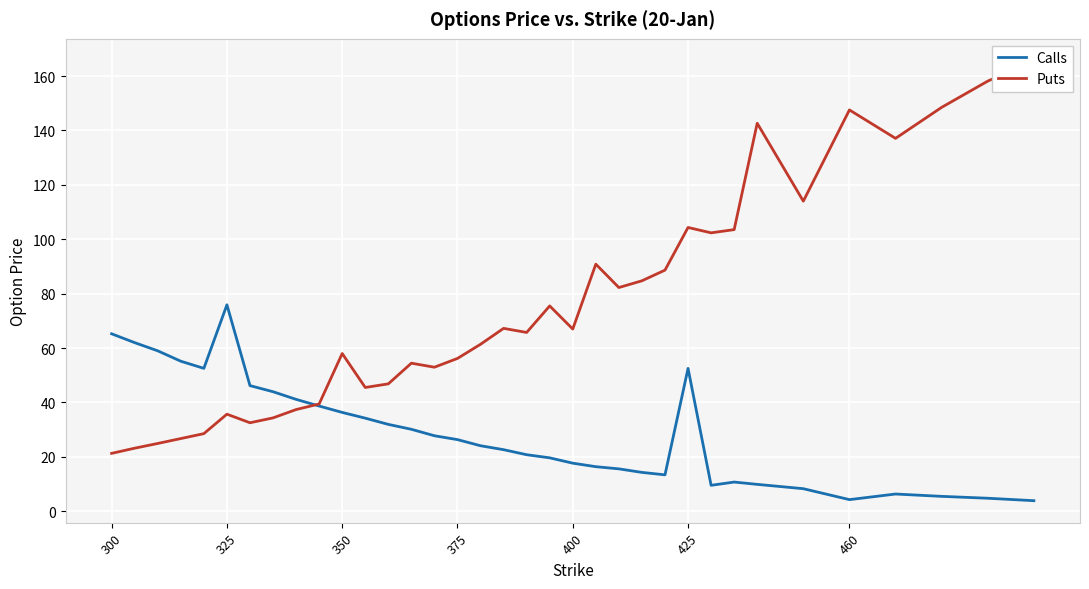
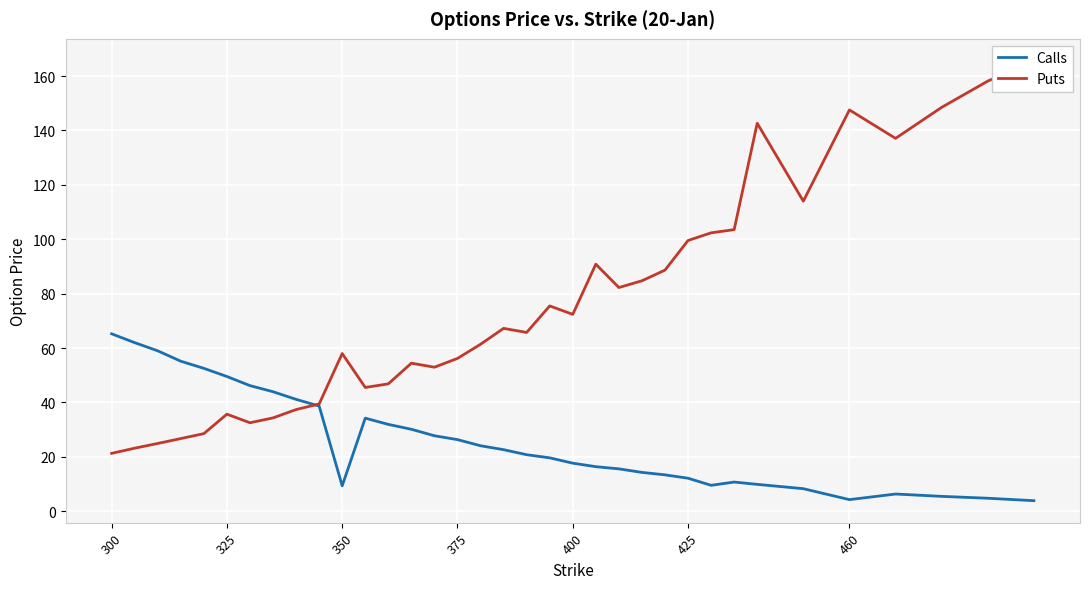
  {
    "Calls": {
      "300": 65,
-     "325": 76,
-     "350": 36,
+     "325": 50,
+     "350": 9,
      "375": 26,
      "400": 18,
-     "425": 53,
+     "425": 12,
      "460": 4
    },
    "Puts": {
      "300": 21,
      "325": 36,
      "350": 58,
      "375": 56,
-     "400": 67,
-     "425": 104,
+     "400": 72,
+     "425": 100,
      "460": 148
    }
  }
